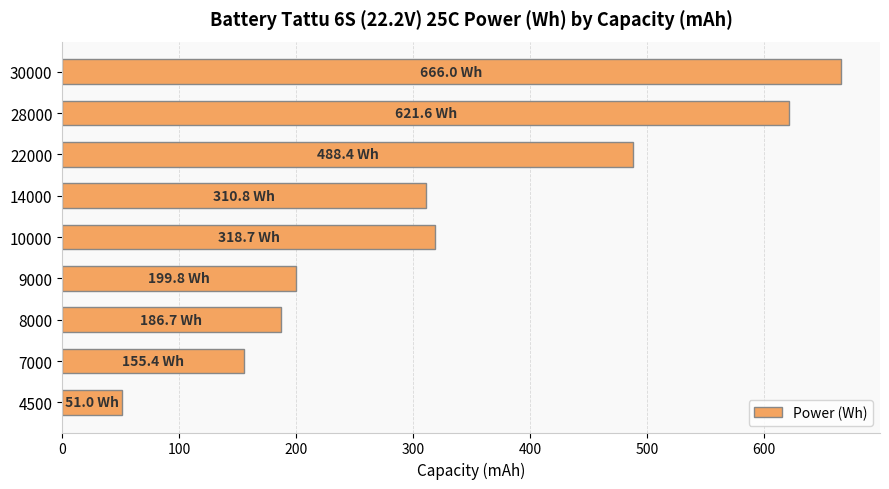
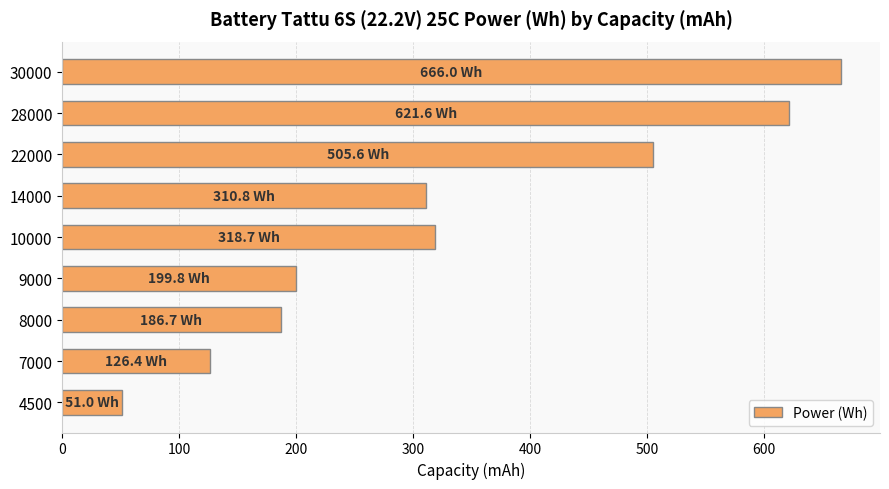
  {
    "30000": 666.0,
    "28000": 621.6,
-   "22000": 488.4,
+   "22000": 505.6,
    "14000": 310.8,
    "10000": 318.7,
    "9000": 199.8,
    "8000": 186.7,
-   "7000": 155.4,
+   "7000": 126.4,
    "4500": 51.0
  }
